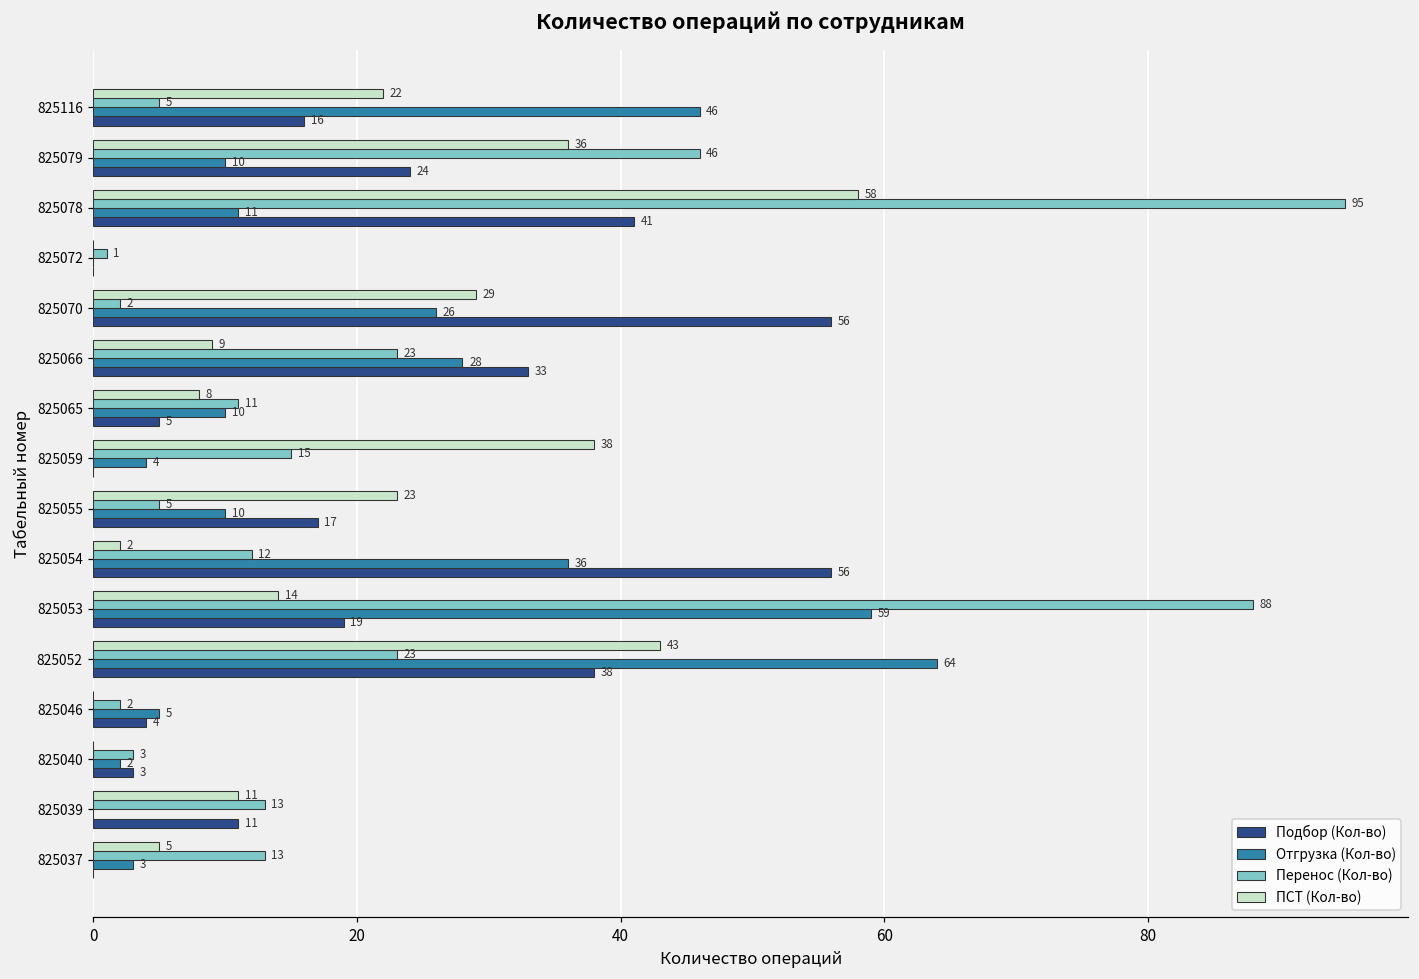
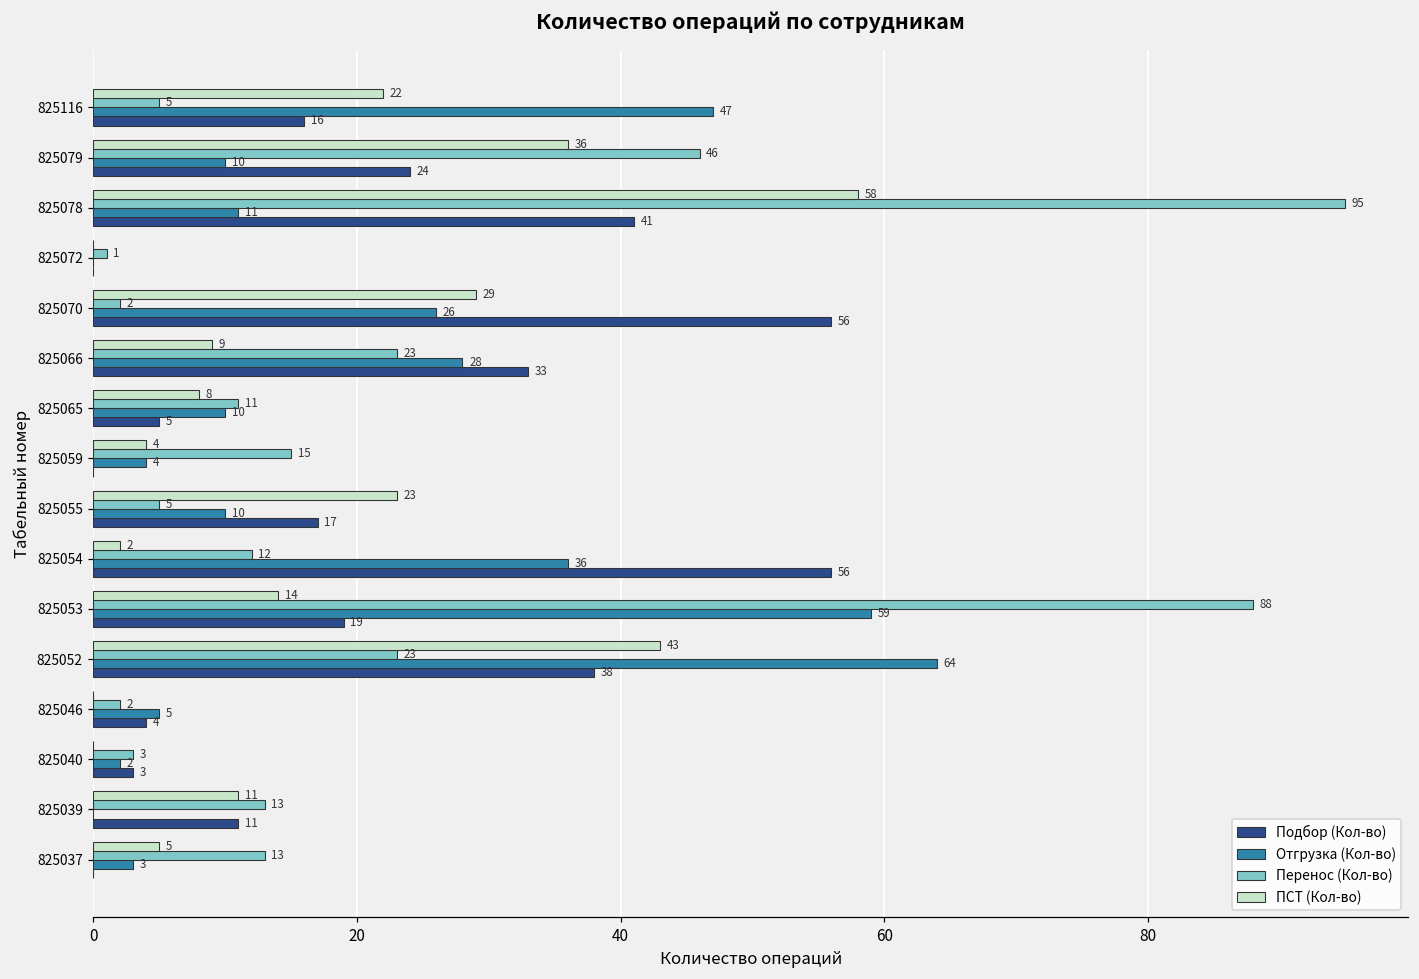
  {
    "Подбор (Кол-во)": {
      "825116": 16,
      "825079": 24,
      "825078": 41,
      "825070": 56,
      "825066": 33,
      "825065": 5,
      "825055": 17,
      "825054": 56,
      "825053": 19,
      "825052": 38,
      "825046": 4,
      "825040": 3,
      "825039": 11
    },
    "Отгрузка (Кол-во)": {
-     "825116": 46,
+     "825116": 47,
      "825079": 10,
      "825078": 11,
      "825070": 26,
      "825066": 28,
      "825065": 10,
      "825059": 4,
      "825055": 10,
      "825054": 36,
      "825053": 59,
      "825052": 64,
      "825046": 5,
      "825040": 2,
      "825037": 3
    },
    "Перенос (Кол-во)": {
      "825116": 5,
      "825079": 46,
      "825078": 95,
      "825072": 1,
      "825070": 2,
      "825066": 23,
      "825065": 11,
      "825059": 15,
      "825055": 5,
      "825054": 12,
      "825053": 88,
      "825052": 23,
      "825046": 2,
      "825040": 3,
      "825039": 13,
      "825037": 13
    },
    "ПСТ (Кол-во)": {
      "825116": 22,
      "825079": 36,
      "825078": 58,
      "825070": 29,
      "825066": 9,
      "825065": 8,
-     "825059": 38,
+     "825059": 4,
      "825055": 23,
      "825054": 2,
      "825053": 14,
      "825052": 43,
      "825039": 11,
      "825037": 5
    }
  }
